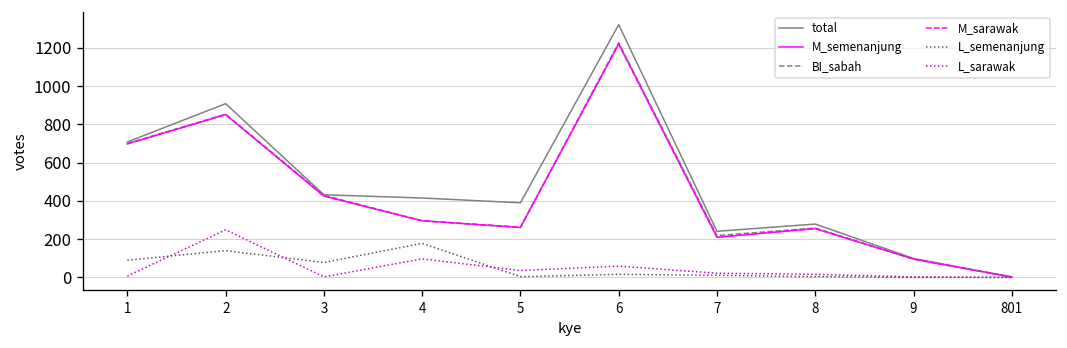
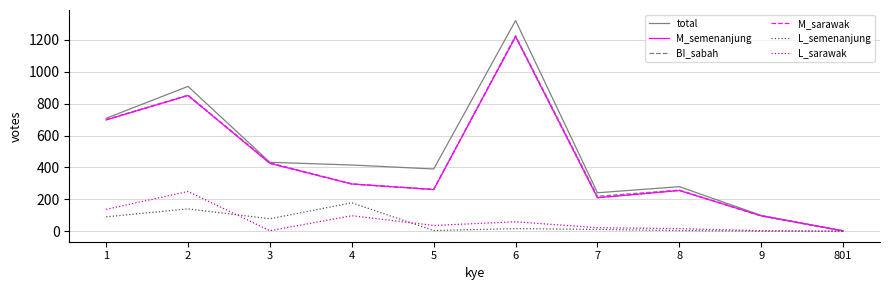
  {
    "L_semenanjung": {
      "1": 90,
      "2": 140,
      "3": 80,
      "4": 180,
      "5": 0,
      "6": 20
    },
    "L_sarawak": {
-     "1": 10,
+     "1": 140,
      "2": 250,
      "3": 0,
      "4": 100,
      "5": 40,
      "6": 60
    }
  }
